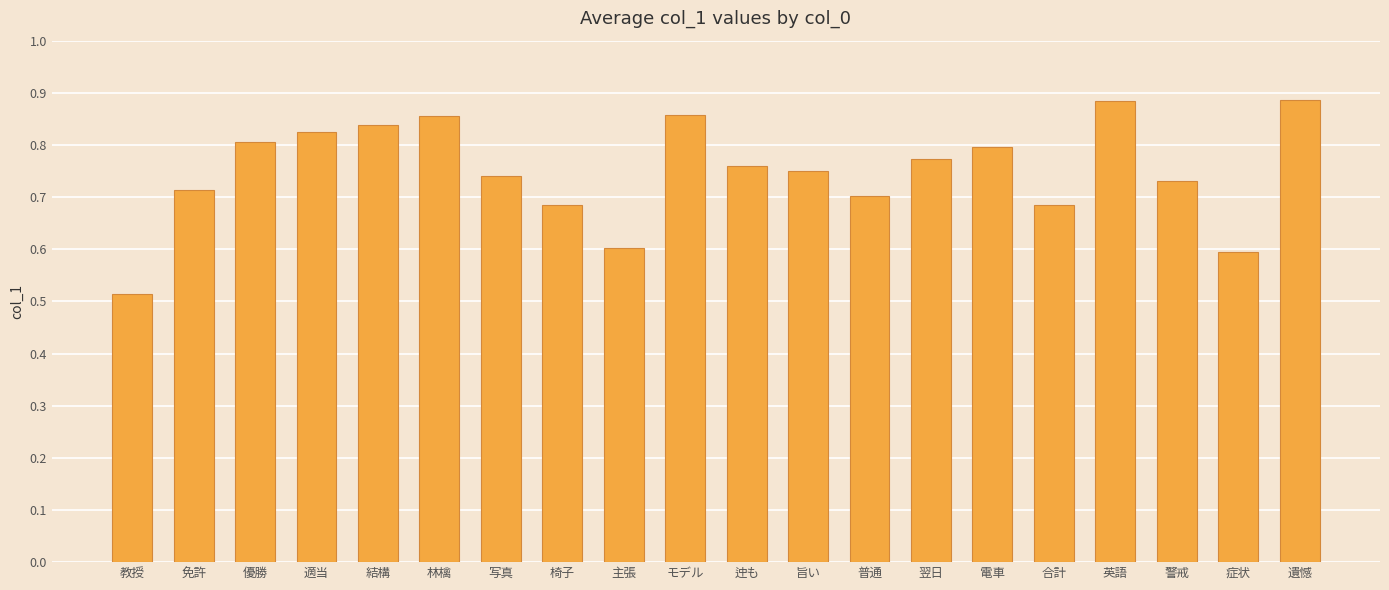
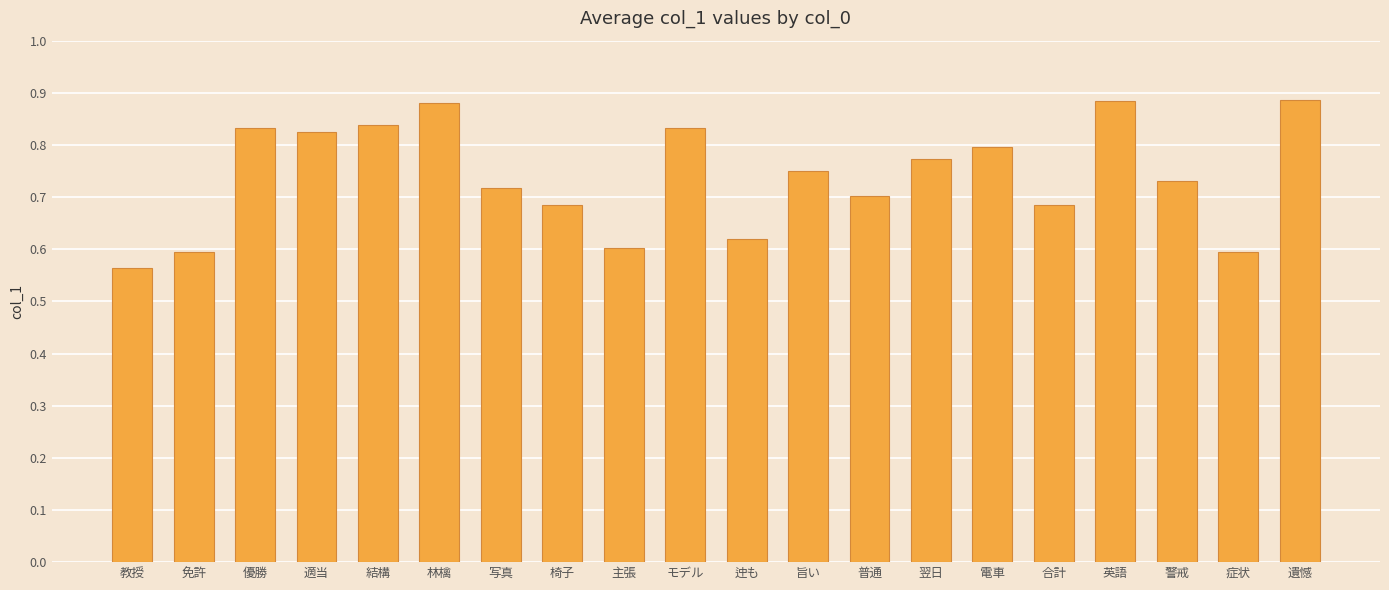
  {
-   "教授": 0.51,
-   "免許": 0.71,
-   "優勝": 0.81,
+   "教授": 0.56,
+   "免許": 0.60,
+   "優勝": 0.83,
    "適当": 0.83,
    "結構": 0.84,
-   "林檎": 0.86,
-   "写真": 0.74,
+   "林檎": 0.88,
+   "写真": 0.72,
    "椅子": 0.68,
    "主張": 0.60,
-   "モデル": 0.86,
-   "迚も": 0.76,
+   "モデル": 0.83,
+   "迚も": 0.62,
    "旨い": 0.75,
    "普通": 0.70,
    "翌日": 0.77,
    "電車": 0.80,
    "合計": 0.68,
    "英語": 0.88,
    "警戒": 0.73,
    "症状": 0.59,
    "遺憾": 0.89
  }
